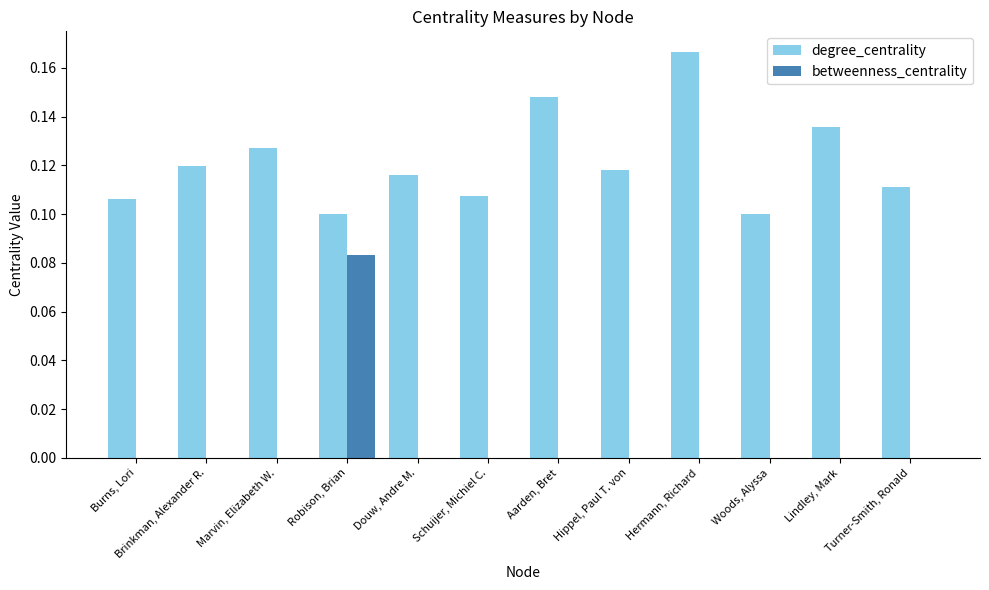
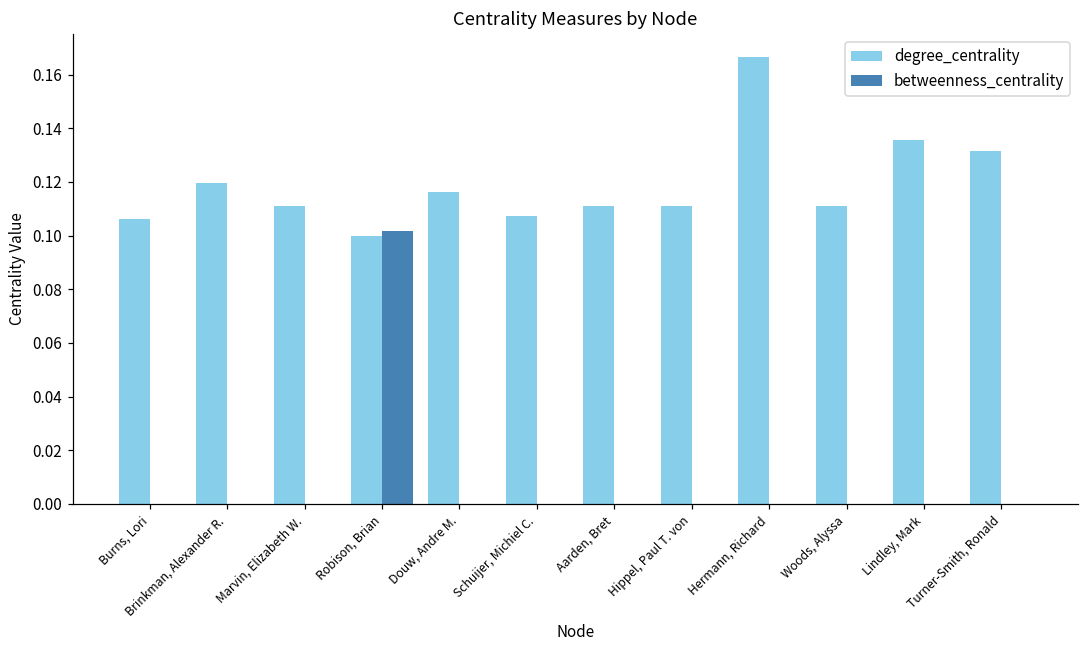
  {
    "degree_centrality": {
      "Burns, Lori": 0.106,
      "Brinkman, Alexander R.": 0.120,
-     "Marvin, Elizabeth W.": 0.127,
+     "Marvin, Elizabeth W.": 0.111,
      "Robison, Brian": 0.100,
      "Douw, Andre M.": 0.116,
      "Schuijer, Michiel C.": 0.107,
-     "Aarden, Bret": 0.148,
-     "Hippel, Paul T. von": 0.118,
+     "Aarden, Bret": 0.111,
+     "Hippel, Paul T. von": 0.111,
      "Hermann, Richard": 0.167,
-     "Woods, Alyssa": 0.100,
+     "Woods, Alyssa": 0.111,
      "Lindley, Mark": 0.136,
-     "Turner-Smith, Ronald": 0.111
+     "Turner-Smith, Ronald": 0.131
    },
    "betweenness_centrality": {
      "Burns, Lori": 0.000,
      "Brinkman, Alexander R.": 0.000,
      "Marvin, Elizabeth W.": 0.000,
-     "Robison, Brian": 0.083,
+     "Robison, Brian": 0.102,
      "Douw, Andre M.": 0.000,
      "Schuijer, Michiel C.": 0.000,
      "Aarden, Bret": 0.000,
      "Hippel, Paul T. von": 0.000,
      "Hermann, Richard": 0.000,
      "Woods, Alyssa": 0.000,
      "Lindley, Mark": 0.000,
      "Turner-Smith, Ronald": 0.000
    }
  }
